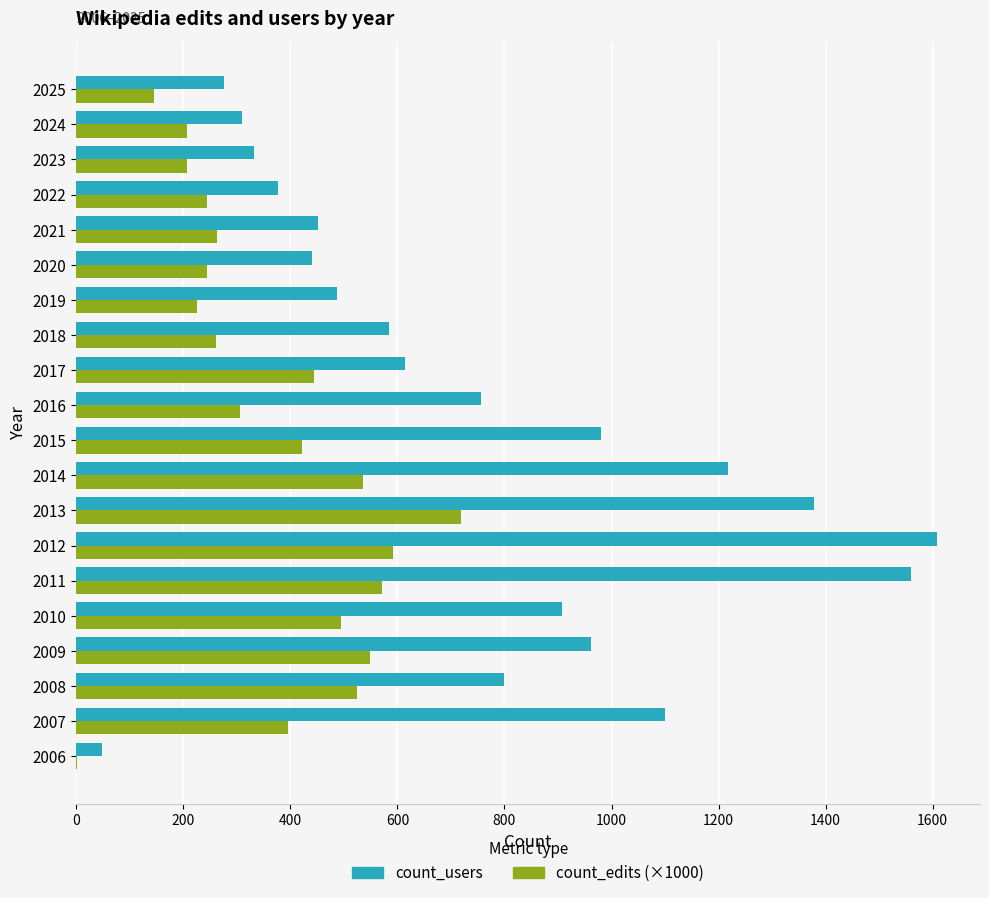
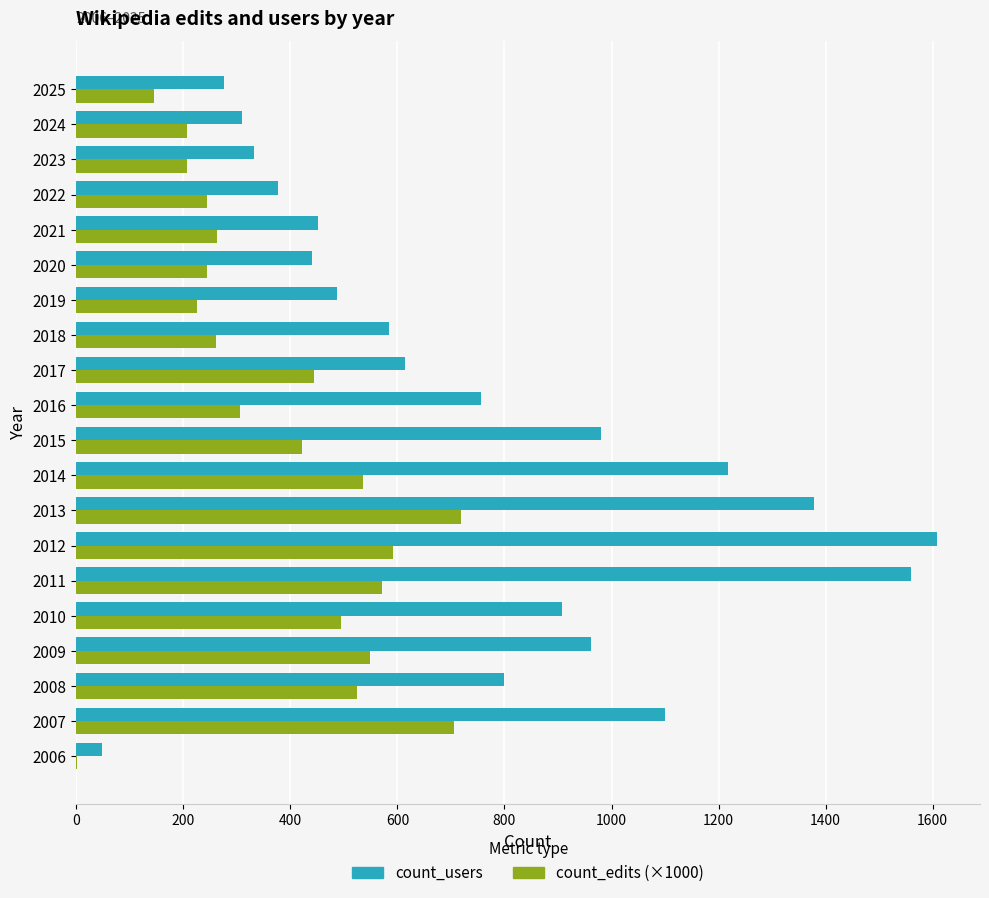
  {
    "count_users": {
      "2025": 280,
      "2024": 310,
      "2023": 330,
      "2022": 380,
      "2021": 450,
      "2020": 440,
      "2019": 490,
      "2018": 590,
      "2017": 620,
      "2016": 760,
      "2015": 980,
      "2014": 1220,
      "2013": 1380,
      "2012": 1610,
      "2011": 1560,
      "2010": 910,
      "2009": 960,
      "2008": 800,
      "2007": 1100,
      "2006": 50
    },
    "count_edits (×1000)": {
      "2025": 150,
      "2024": 210,
      "2023": 210,
      "2022": 240,
      "2021": 260,
      "2020": 240,
      "2019": 220,
      "2018": 260,
      "2017": 440,
      "2016": 310,
      "2015": 420,
      "2014": 540,
      "2013": 720,
      "2012": 590,
      "2011": 570,
      "2010": 490,
      "2009": 550,
      "2008": 520,
-     "2007": 400
+     "2007": 710
    }
  }
